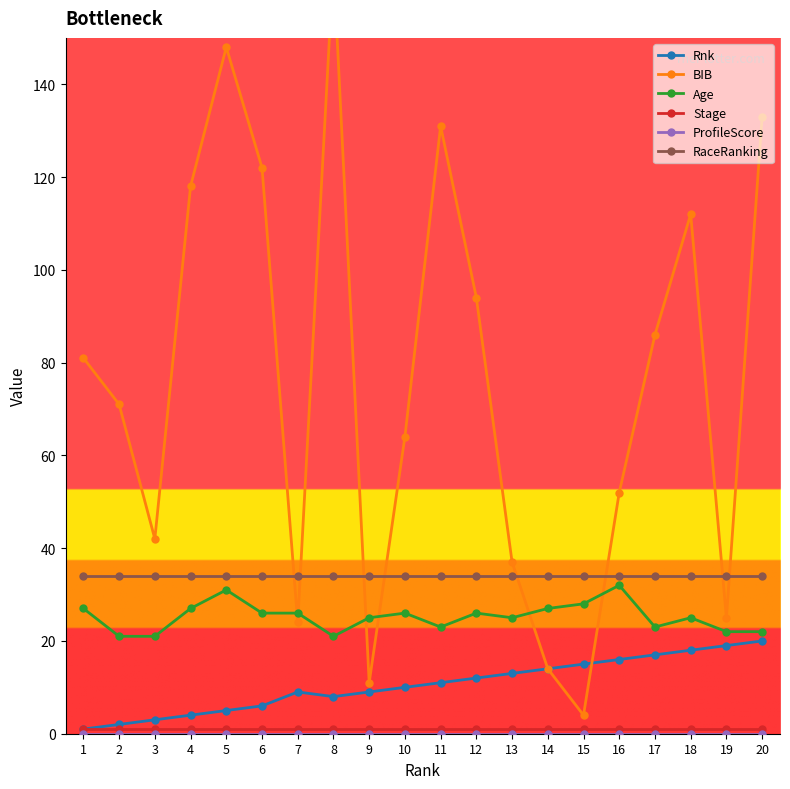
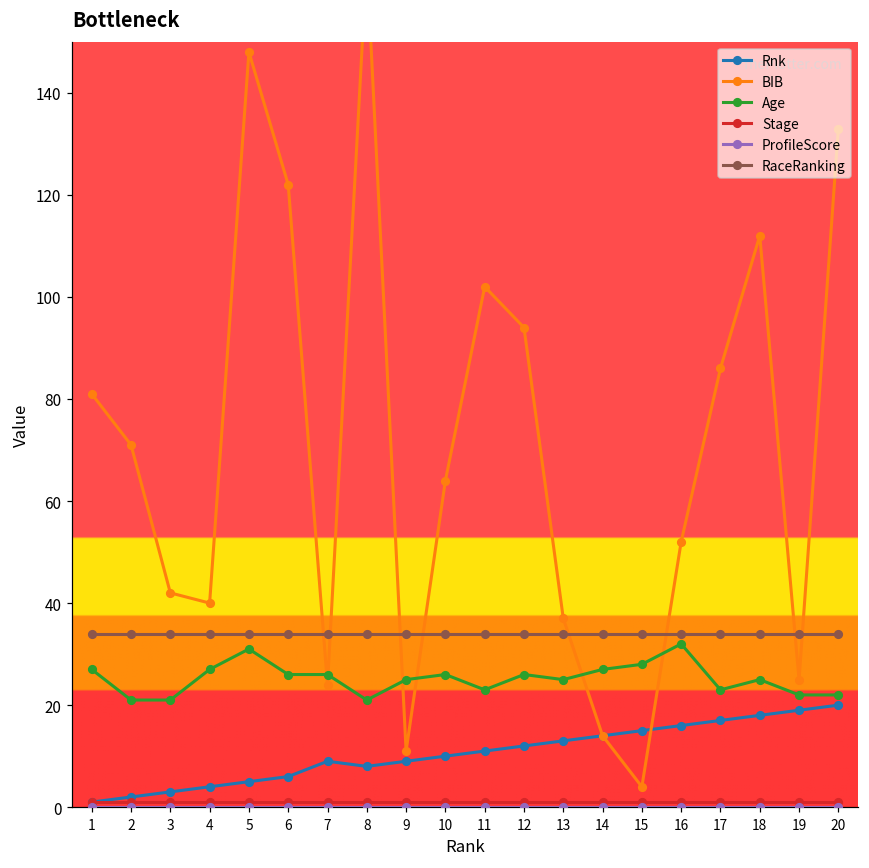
  {
    "Rnk": {
      "2": 2,
      "3": 3,
      "4": 4,
      "5": 5,
      "6": 6,
      "7": 9,
      "8": 8,
      "9": 9,
      "10": 10,
      "11": 11,
      "12": 12,
      "13": 13,
      "15": 15,
      "16": 16,
      "17": 17,
      "18": 18,
      "19": 19,
      "20": 20
    },
    "BIB": {
      "1": 81,
      "2": 71,
      "3": 42,
-     "4": 118,
+     "4": 40,
      "5": 148,
      "6": 122,
      "7": 24,
      "9": 11,
      "10": 64,
-     "11": 131,
+     "11": 102,
      "12": 94,
      "13": 37,
      "15": 4,
      "16": 52,
      "17": 86,
      "18": 112,
      "19": 25
    },
    "Age": {
      "1": 27,
      "2": 21,
      "3": 21,
      "4": 27,
      "5": 31,
      "6": 26,
      "7": 26,
      "8": 21,
      "9": 25,
      "10": 26,
      "11": 23,
      "12": 26,
      "13": 25,
      "14": 27,
      "15": 28,
      "16": 32,
      "17": 23,
      "18": 25,
      "19": 22,
      "20": 22
    },
    "Stage": {
      "2": 1,
      "3": 1,
      "4": 1,
      "5": 1,
      "6": 1,
      "7": 1,
      "8": 1,
      "9": 1,
      "10": 1,
      "11": 1,
      "12": 1,
      "13": 1,
      "14": 1,
      "15": 1,
      "16": 1,
      "17": 1,
      "18": 1,
      "19": 1,
      "20": 1
    },
    "ProfileScore": {
      "1": 0,
      "2": 0,
      "3": 0,
      "4": 0,
      "5": 0,
      "6": 0,
      "7": 0,
      "8": 0,
      "9": 0,
      "10": 0,
      "11": 0,
      "12": 0,
      "13": 0,
      "14": 0,
      "15": 0,
      "16": 0,
      "17": 0,
      "18": 0,
      "19": 0,
      "20": 0
    },
    "RaceRanking": {
      "1": 34,
      "2": 34,
      "3": 34,
      "4": 34,
      "5": 34,
      "6": 34,
      "7": 34,
      "8": 34,
      "9": 34,
      "10": 34,
      "11": 34,
      "12": 34,
      "13": 34,
      "14": 34,
      "15": 34,
      "16": 34,
      "17": 34,
      "18": 34,
      "19": 34,
      "20": 34
    }
  }
